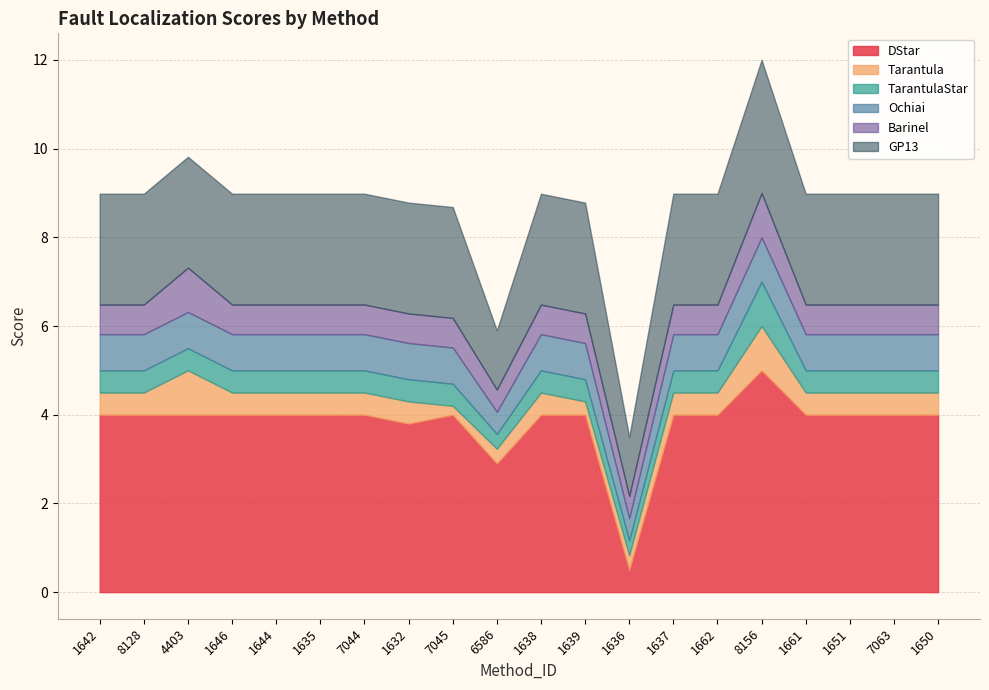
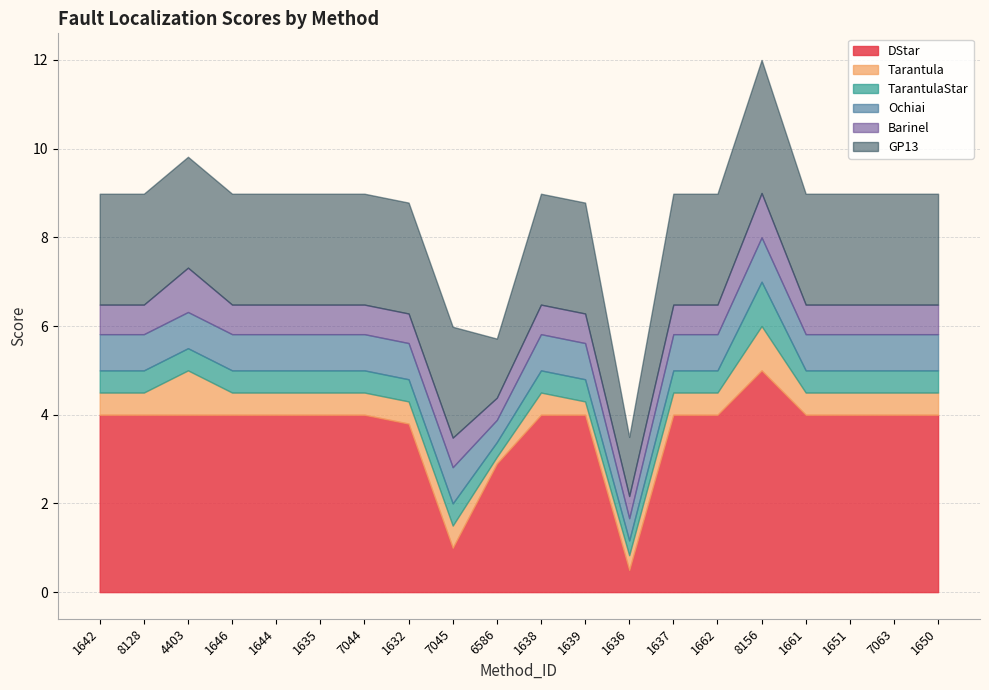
  {
    "DStar": {
      "1642": 4,
      "8128": 4,
      "4403": 4,
      "1646": 4,
      "1644": 4,
      "1635": 4,
      "7044": 4,
      "1632": 3.8,
-     "7045": 4,
+     "7045": 1,
      "6586": 2.9,
      "1638": 4,
      "1639": 4,
      "1636": 0.5,
      "1637": 4,
      "1662": 4,
      "8156": 5,
      "1661": 4,
      "1651": 4,
      "7063": 4,
      "1650": 4
    },
    "Tarantula": {
      "1642": 0.5,
      "8128": 0.5,
      "4403": 1.0,
      "1646": 0.5,
      "1644": 0.5,
      "1635": 0.5,
      "7044": 0.5,
      "1632": 0.5,
-     "7045": 0.2,
-     "6586": 0.3,
+     "7045": 0.5,
+     "6586": 0.2,
      "1638": 0.5,
      "1639": 0.3,
      "1636": 0.3,
      "1637": 0.5,
      "1662": 0.5,
      "8156": 1.0,
      "1661": 0.5,
      "1651": 0.5,
      "7063": 0.5,
      "1650": 0.5
    }
  }
